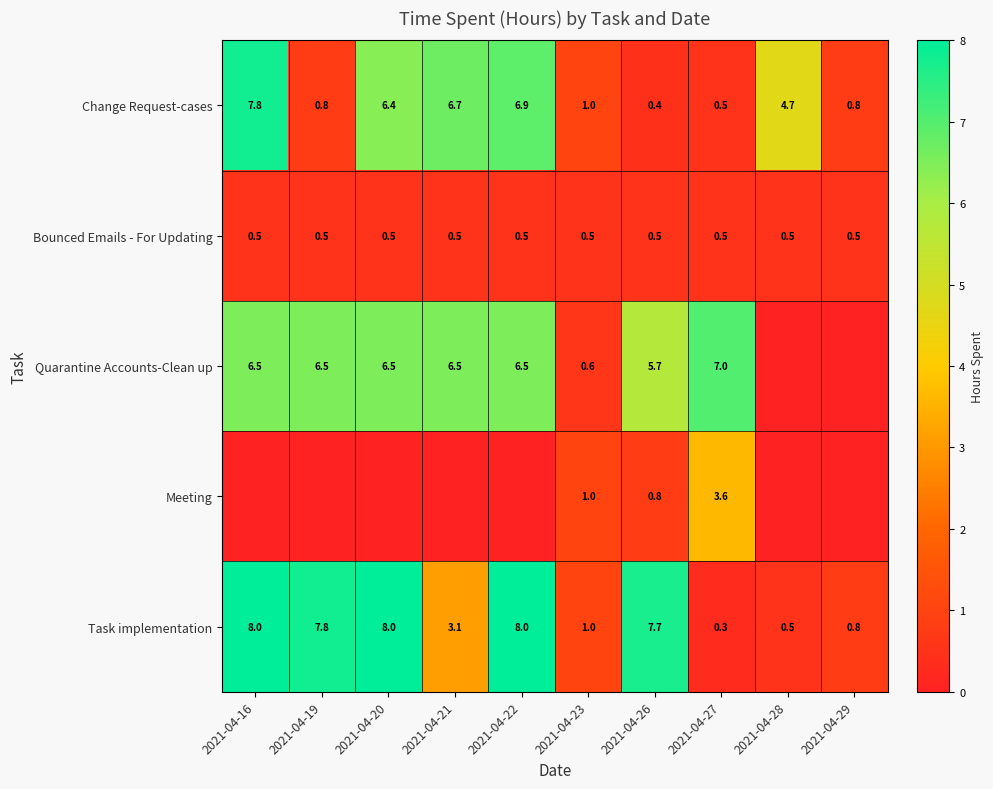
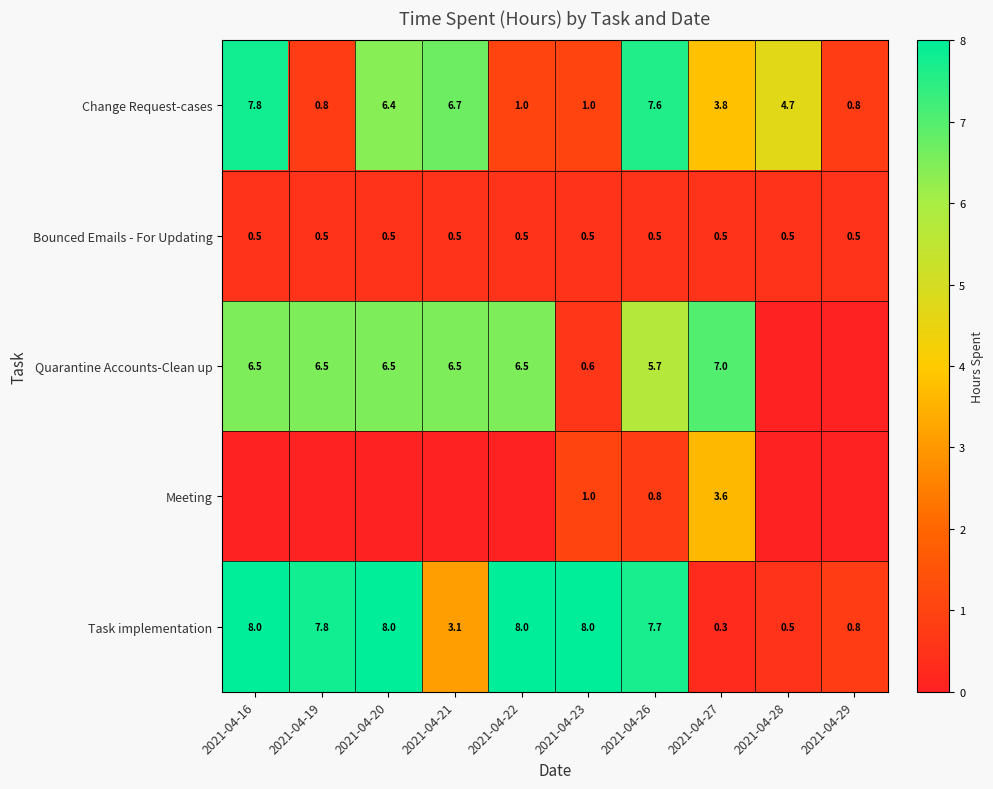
  {
    "Change Request-cases": {
      "2021-04-16": 7.8,
      "2021-04-19": 0.8,
      "2021-04-20": 6.4,
      "2021-04-21": 6.7,
-     "2021-04-22": 6.9,
+     "2021-04-22": 1.0,
      "2021-04-23": 1.0,
-     "2021-04-26": 0.4,
-     "2021-04-27": 0.5,
+     "2021-04-26": 7.6,
+     "2021-04-27": 3.8,
      "2021-04-28": 4.7,
      "2021-04-29": 0.8
    },
    "Bounced Emails - For Updating": {
      "2021-04-16": 0.5,
      "2021-04-19": 0.5,
      "2021-04-20": 0.5,
      "2021-04-21": 0.5,
      "2021-04-22": 0.5,
      "2021-04-23": 0.5,
      "2021-04-26": 0.5,
      "2021-04-27": 0.5,
      "2021-04-28": 0.5,
      "2021-04-29": 0.5
    },
    "Quarantine Accounts-Clean up": {
      "2021-04-16": 6.5,
      "2021-04-19": 6.5,
      "2021-04-20": 6.5,
      "2021-04-21": 6.5,
      "2021-04-22": 6.5,
      "2021-04-23": 0.6,
      "2021-04-26": 5.7,
      "2021-04-27": 7.0
    },
    "Meeting": {
      "2021-04-23": 1.0,
      "2021-04-26": 0.8,
      "2021-04-27": 3.6
    },
    "Task implementation": {
      "2021-04-16": 8.0,
      "2021-04-19": 7.8,
      "2021-04-20": 8.0,
      "2021-04-21": 3.1,
      "2021-04-22": 8.0,
-     "2021-04-23": 1.0,
+     "2021-04-23": 8.0,
      "2021-04-26": 7.7,
      "2021-04-27": 0.3,
      "2021-04-28": 0.5,
      "2021-04-29": 0.8
    }
  }
